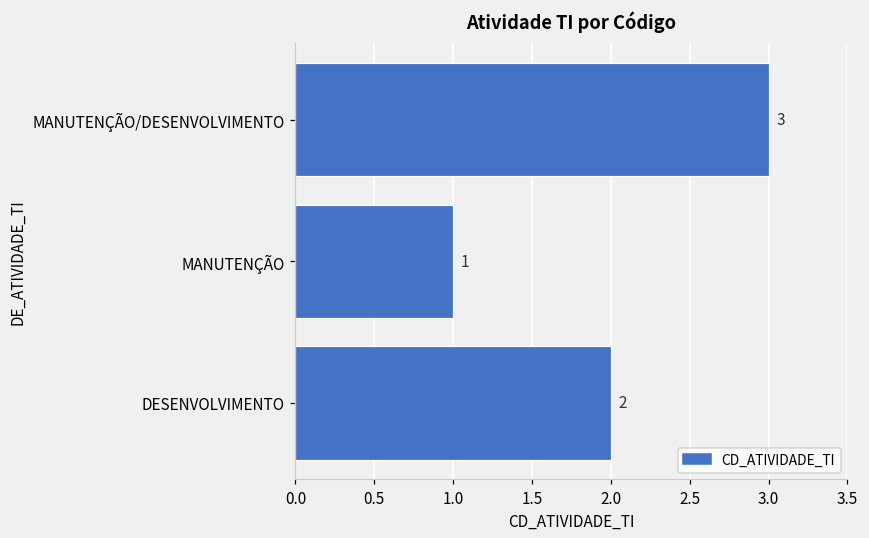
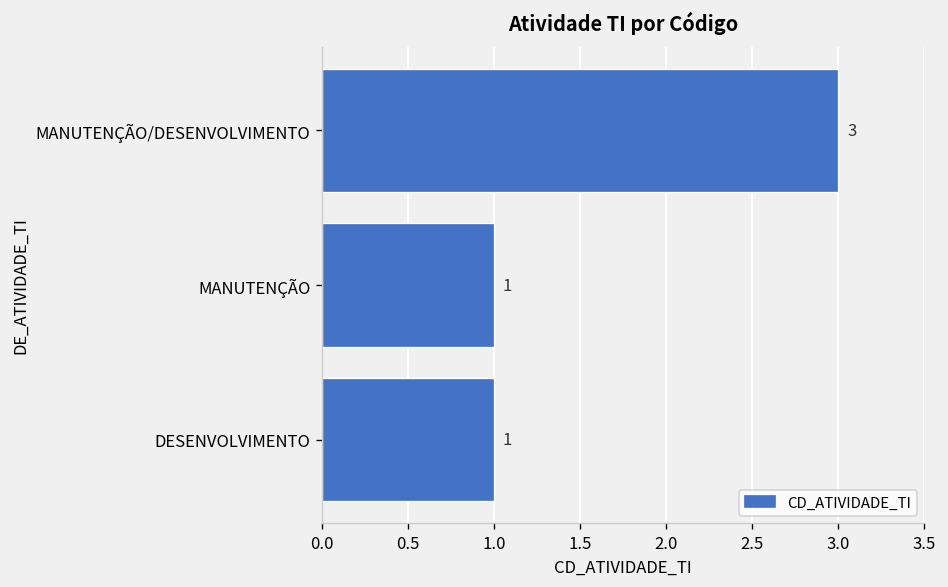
  {
    "MANUTENÇÃO/DESENVOLVIMENTO": 3,
    "MANUTENÇÃO": 1,
-   "DESENVOLVIMENTO": 2
+   "DESENVOLVIMENTO": 1
  }
